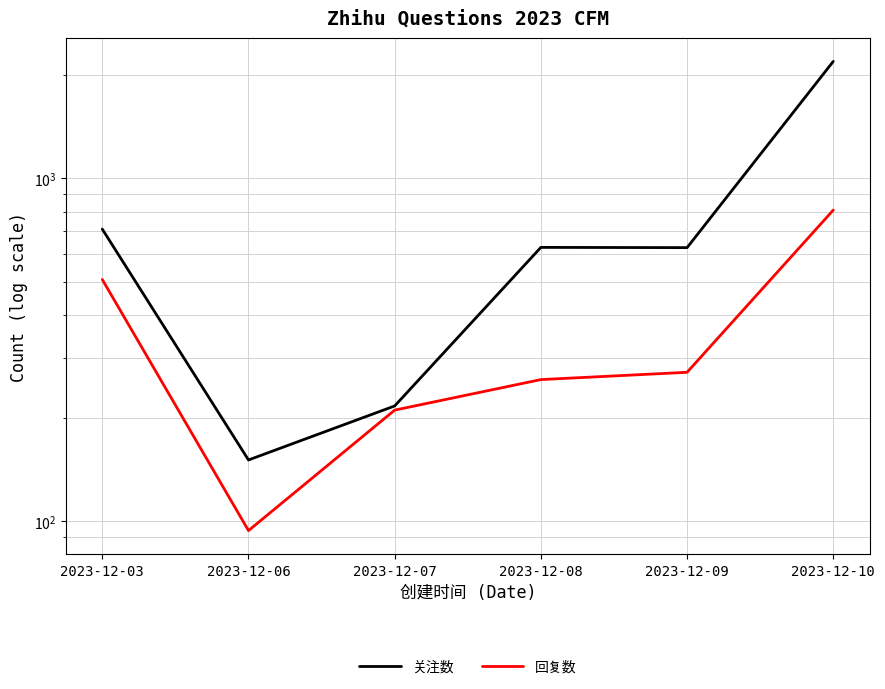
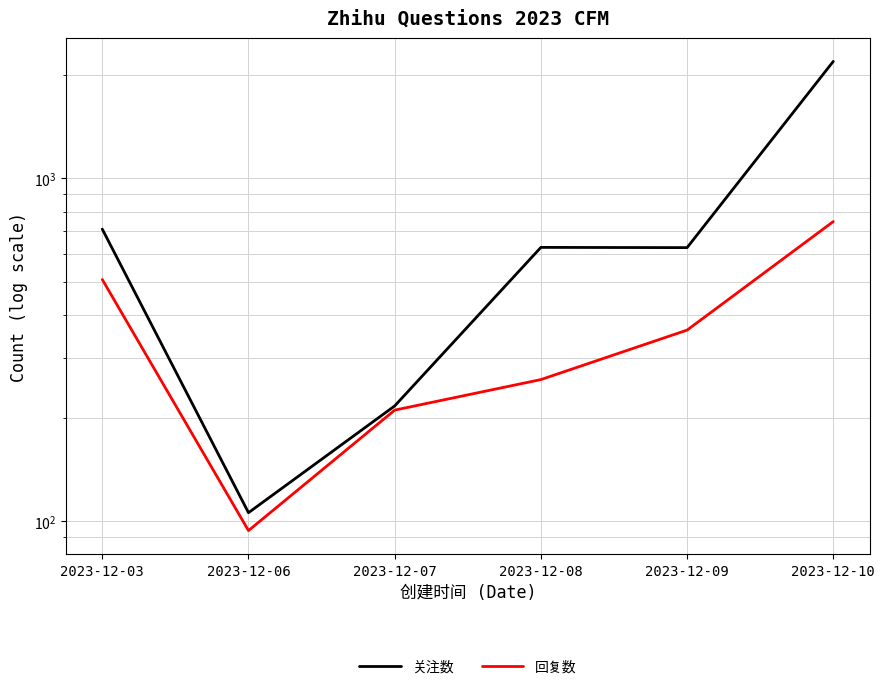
  {
    "关注数": {
      "2023-12-03": 710,
-     "2023-12-06": 150,
+     "2023-12-06": 106,
      "2023-12-07": 220,
      "2023-12-08": 630,
      "2023-12-09": 630,
      "2023-12-10": 2200
    },
    "回复数": {
      "2023-12-03": 510,
      "2023-12-06": 94,
      "2023-12-07": 210,
      "2023-12-08": 260,
-     "2023-12-09": 270,
-     "2023-12-10": 810
+     "2023-12-09": 360,
+     "2023-12-10": 750
    }
  }
